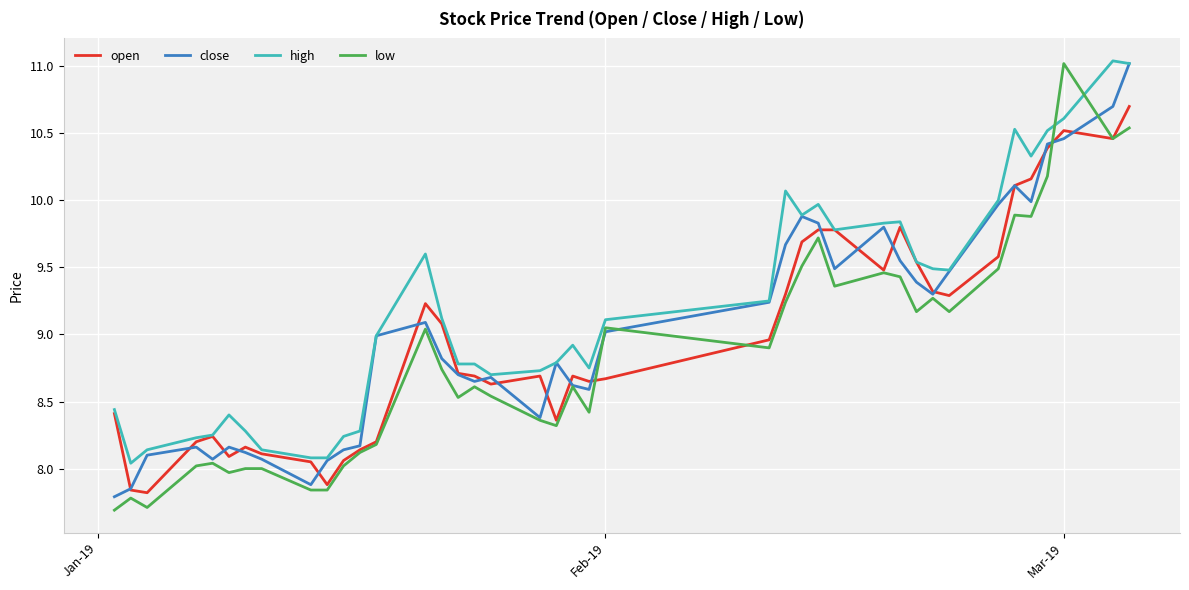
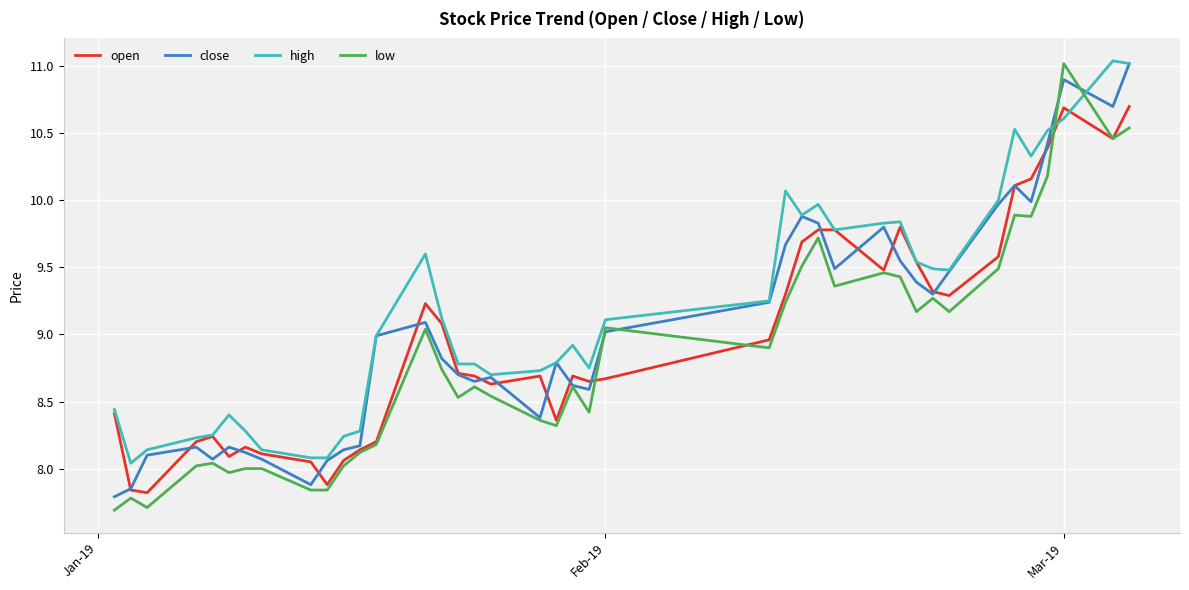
  {
    "open": {
      "Feb-19": 8.67,
-     "Mar-19": 10.52
+     "Mar-19": 10.69
    },
    "close": {
      "Feb-19": 9.02,
-     "Mar-19": 10.46
+     "Mar-19": 10.90
    },
    "high": {
      "Feb-19": 9.11,
      "Mar-19": 10.61
    },
    "low": {
      "Feb-19": 9.05,
      "Mar-19": 11.02
    }
  }
